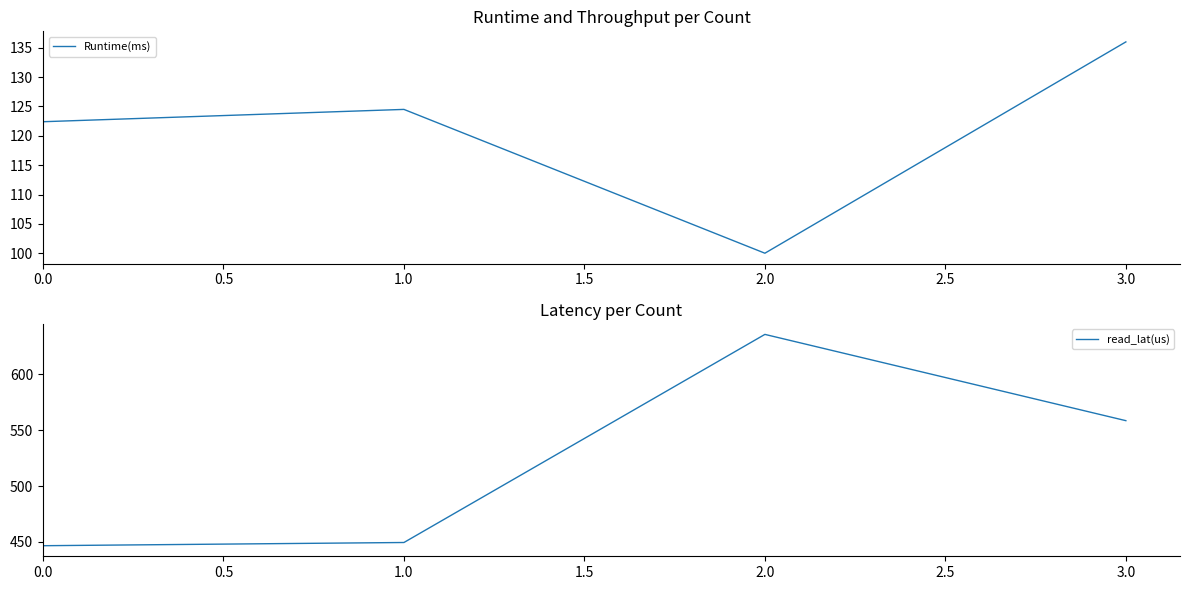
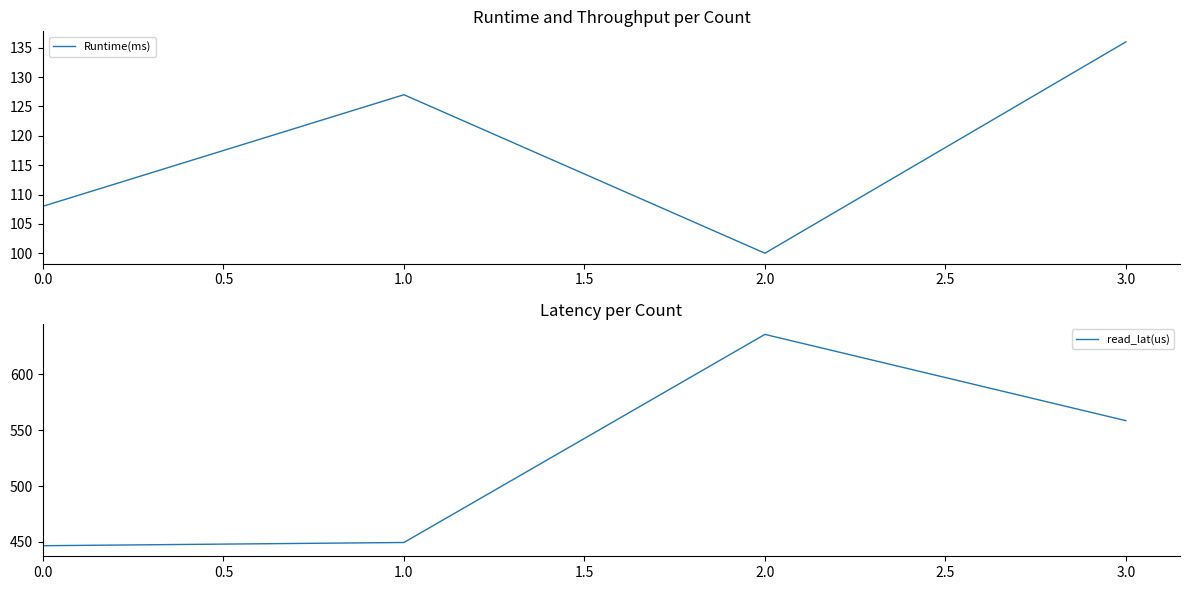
  {
    "Runtime and Throughput per Count": {
-     "0.0": 122,
-     "1.0": 125,
+     "0.0": 108,
+     "1.0": 127,
      "2.0": 100,
      "3.0": 136
    },
    "Latency per Count": {
      "0.0": 447,
      "1.0": 449,
      "2.0": 636,
      "3.0": 559
    }
  }
